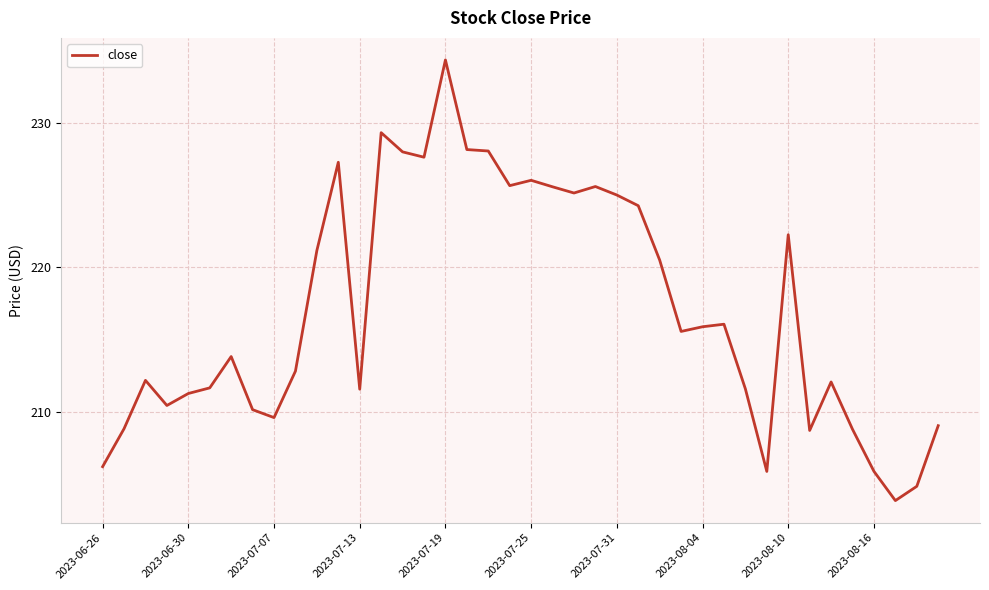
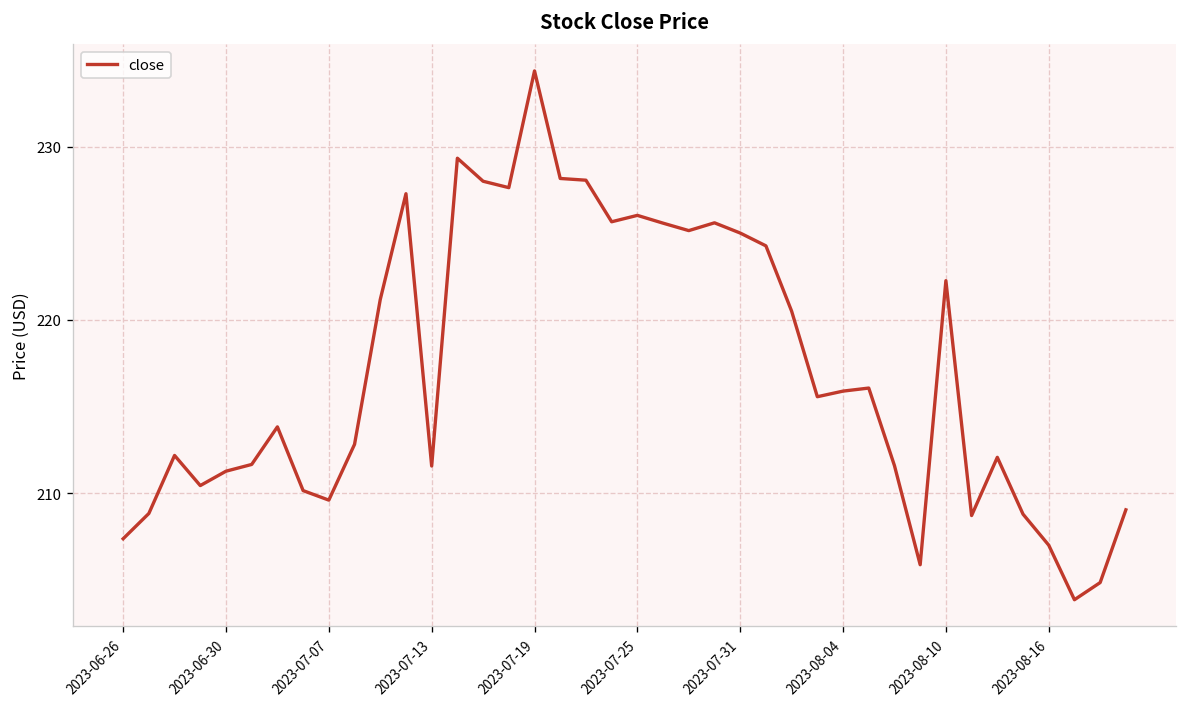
  {
-   "2023-06-26": 206.2,
+   "2023-06-26": 207.4,
    "2023-06-30": 211.3,
    "2023-07-07": 209.6,
    "2023-07-13": 211.6,
    "2023-07-19": 234.4,
    "2023-07-25": 226.0,
    "2023-07-31": 225.0,
    "2023-08-04": 215.9,
    "2023-08-10": 222.3,
-   "2023-08-16": 205.9
+   "2023-08-16": 207.0
  }
